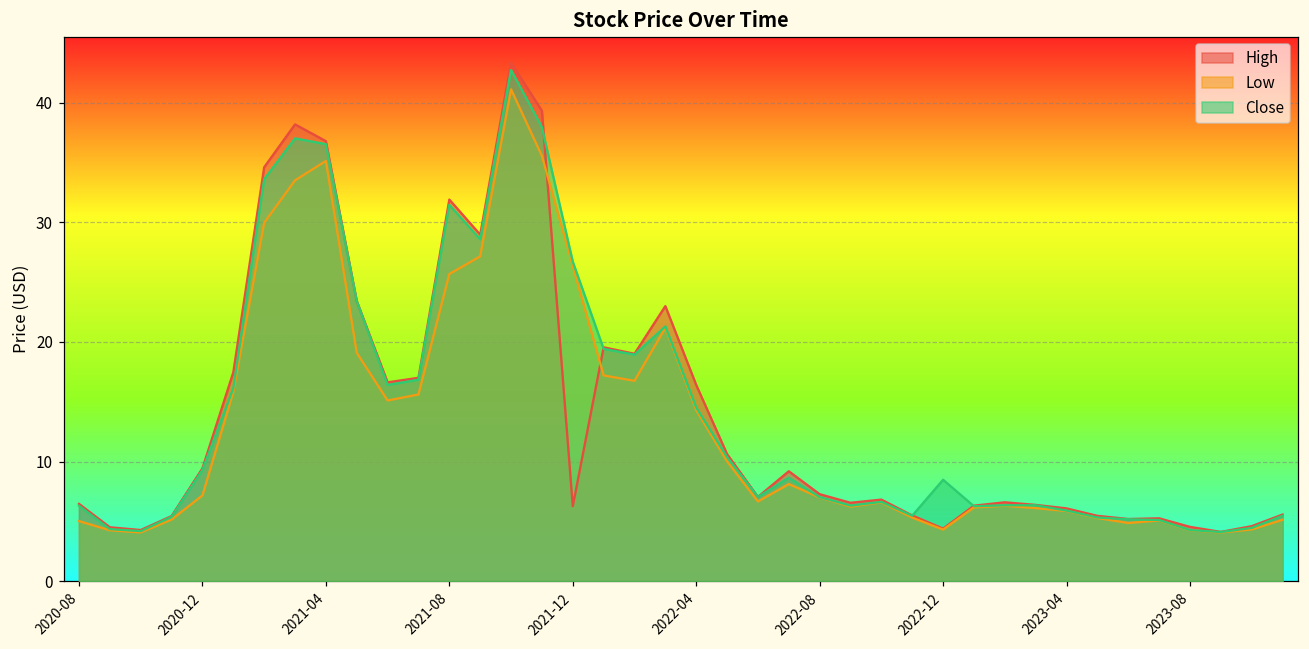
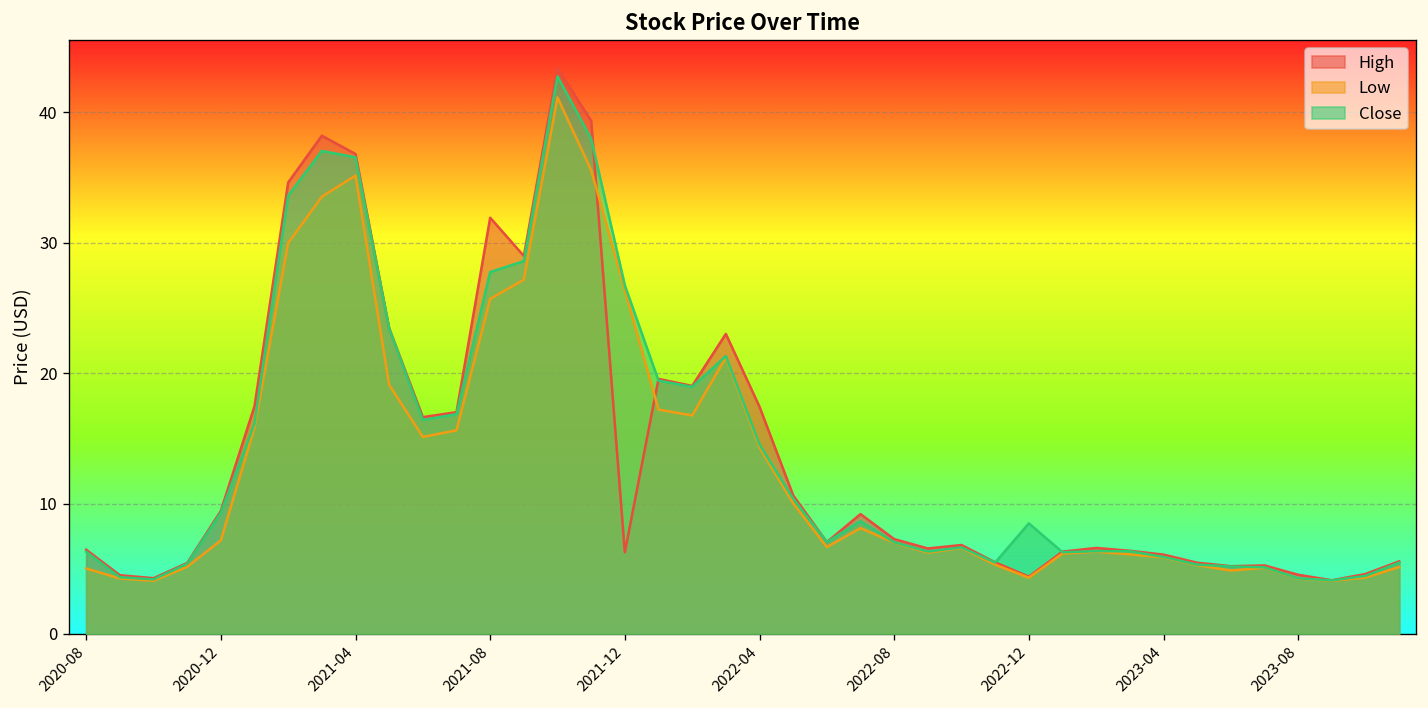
  {
    "High": {
      "2021-04": 36.8,
      "2021-08": 31.9,
      "2021-12": 6.3,
-     "2022-04": 16.4,
+     "2022-04": 17.4,
      "2022-08": 7.3,
      "2023-08": 4.5
    },
    "Low": {
      "2020-08": 5.0,
      "2020-12": 7.2,
      "2021-04": 35.1,
      "2021-08": 25.7,
      "2021-12": 26.4
    },
    "Close": {
      "2021-04": 36.5,
-     "2021-08": 31.5,
+     "2021-08": 27.7,
      "2021-12": 26.7,
      "2022-12": 8.5
    }
  }
